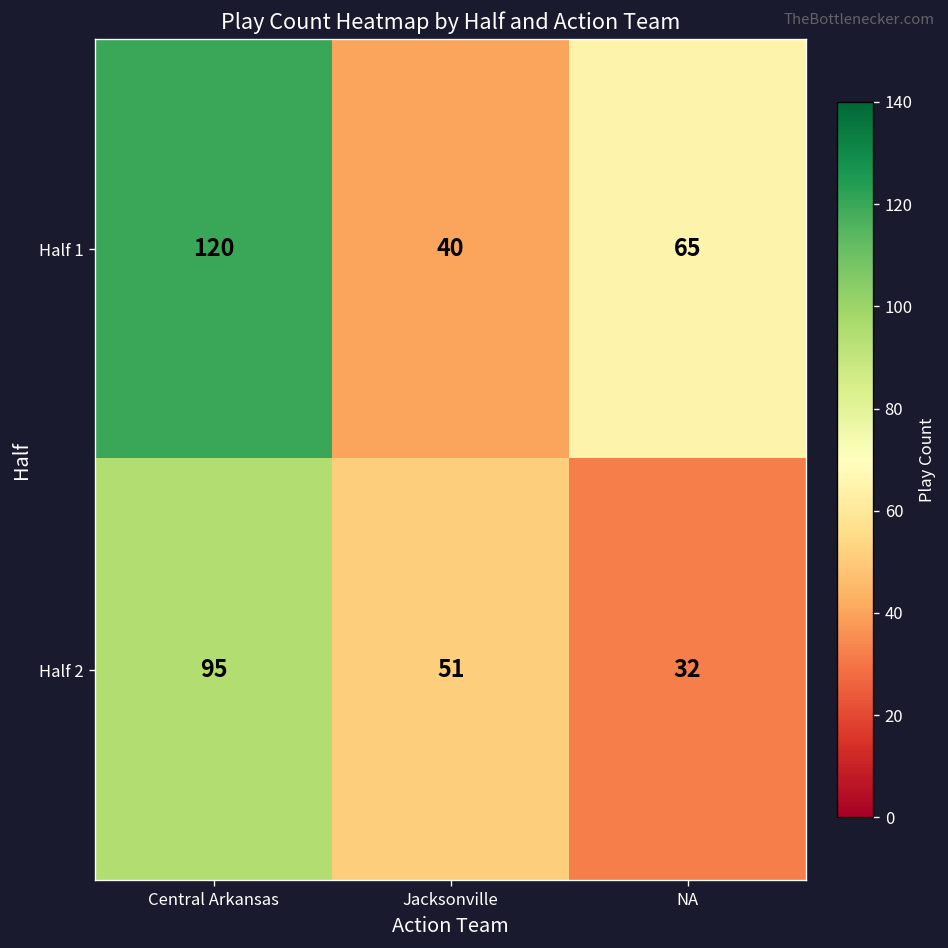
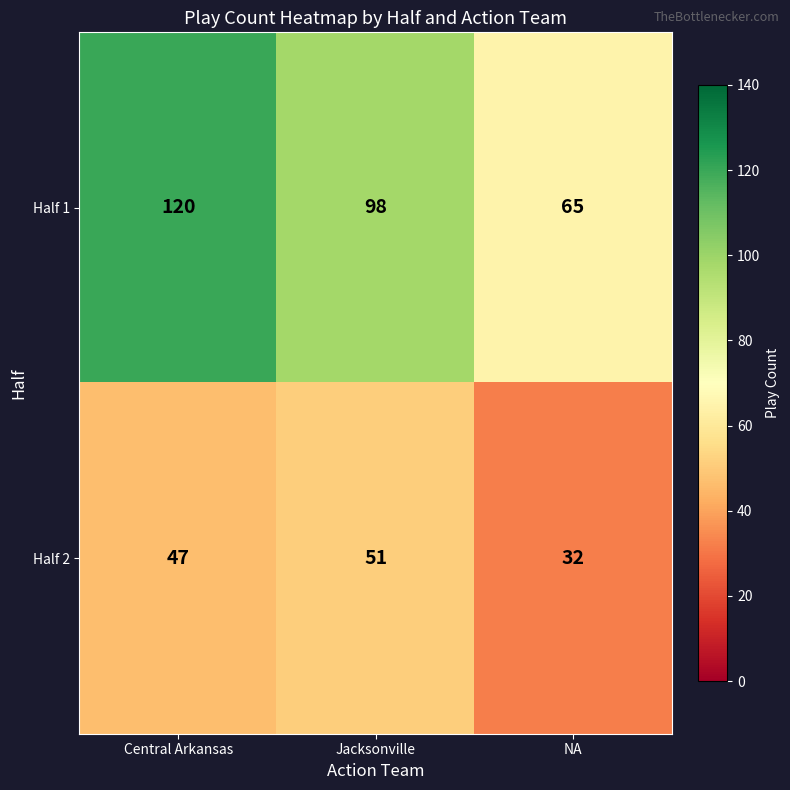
  {
    "Half 1": {
      "Central Arkansas": 120,
-     "Jacksonville": 40,
+     "Jacksonville": 98,
      "NA": 65
    },
    "Half 2": {
-     "Central Arkansas": 95,
+     "Central Arkansas": 47,
      "Jacksonville": 51,
      "NA": 32
    }
  }
